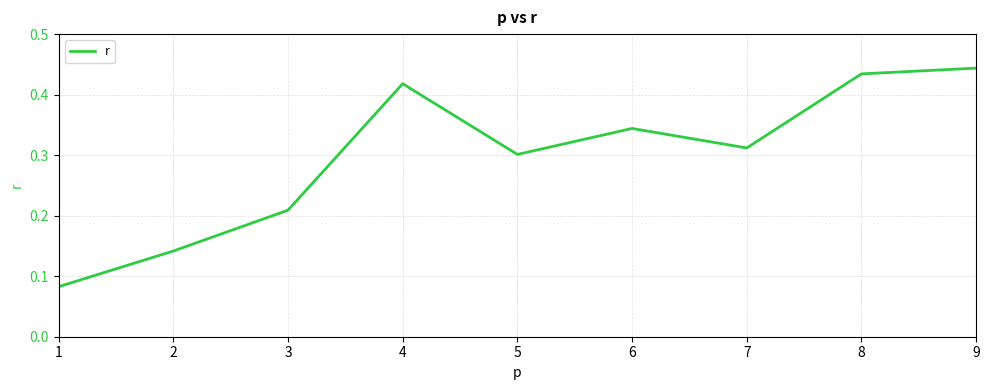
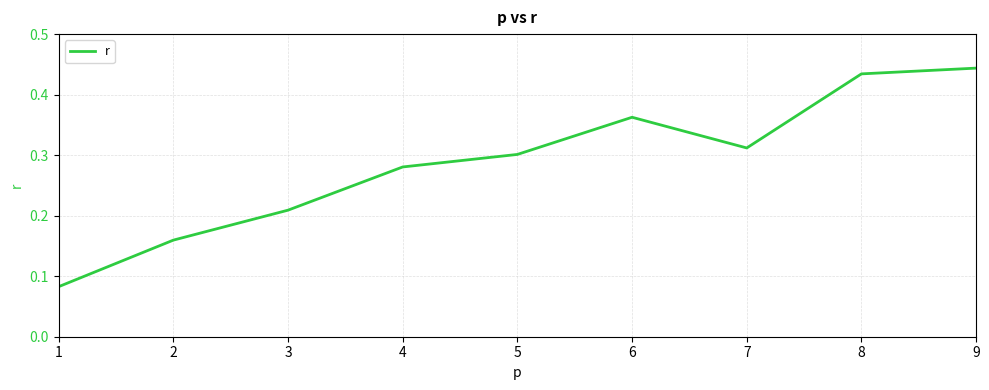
  {
    "1": 0.08,
-   "2": 0.14,
+   "2": 0.16,
    "3": 0.21,
-   "4": 0.42,
+   "4": 0.28,
    "5": 0.30,
-   "6": 0.34,
+   "6": 0.36,
    "7": 0.31,
    "8": 0.43,
    "9": 0.44
  }
